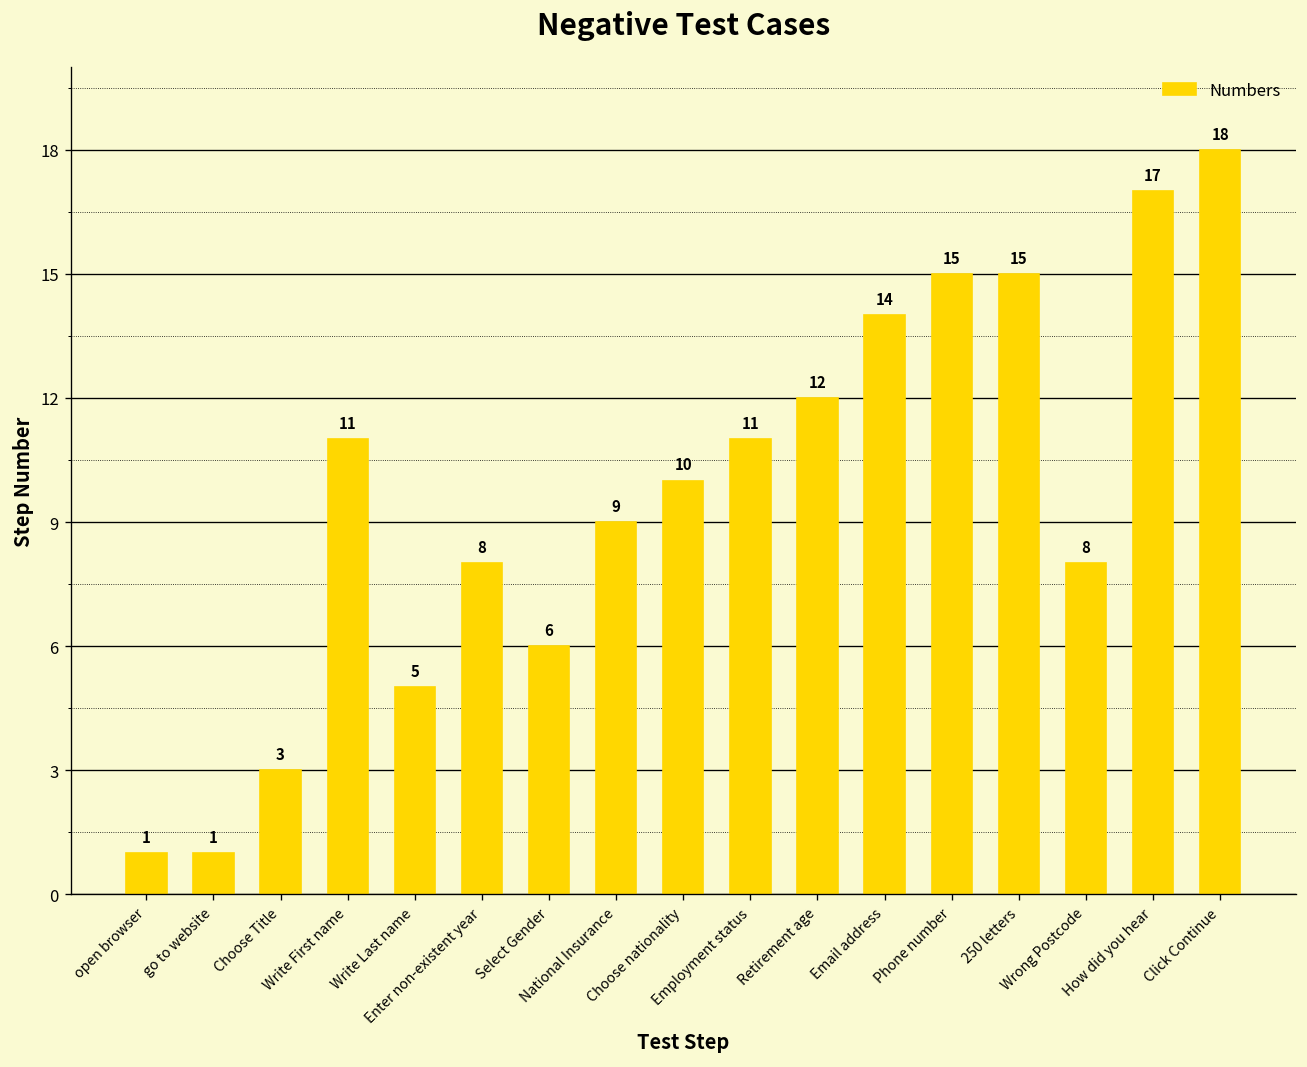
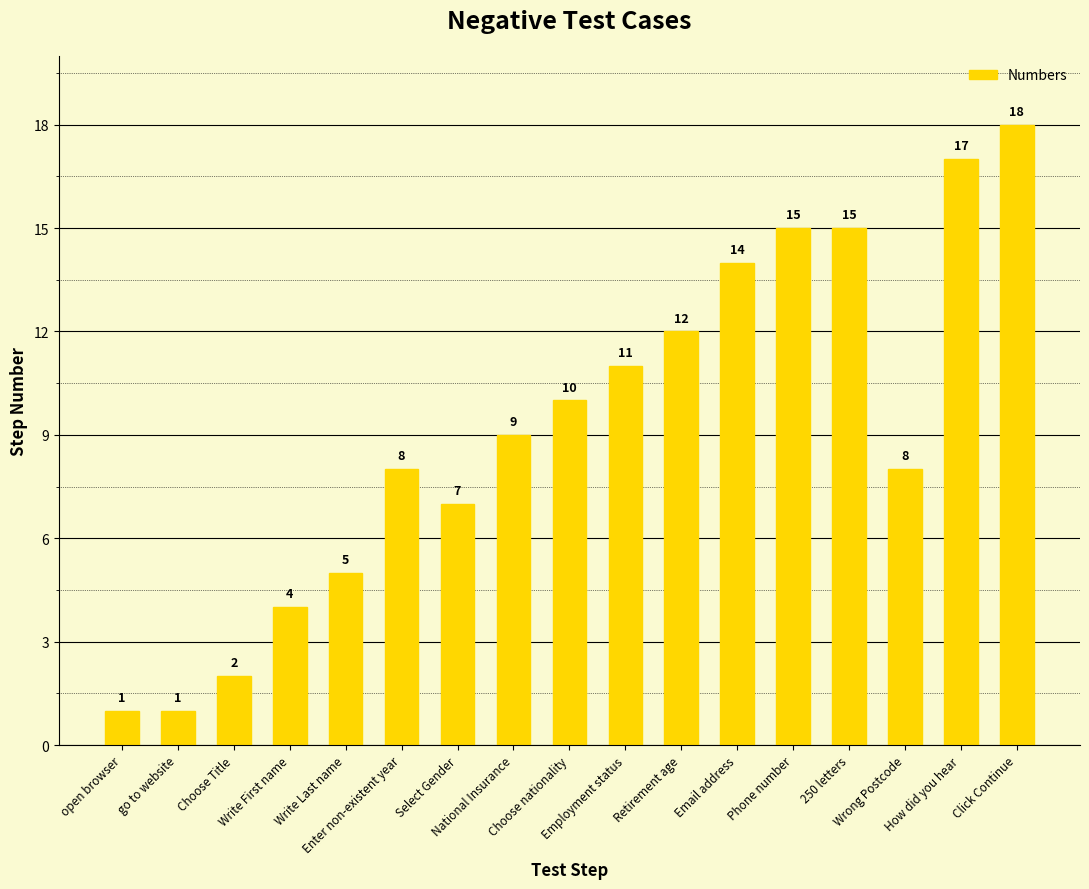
  {
    "open browser": 1,
    "go to website": 1,
-   "Choose Title": 3,
-   "Write First name": 11,
+   "Choose Title": 2,
+   "Write First name": 4,
    "Write Last name": 5,
    "Enter non-existent year": 8,
-   "Select Gender": 6,
+   "Select Gender": 7,
    "National Insurance": 9,
    "Choose nationality": 10,
    "Employment status": 11,
    "Retirement age": 12,
    "Email address": 14,
    "Phone number": 15,
    "250 letters": 15,
    "Wrong Postcode": 8,
    "How did you hear": 17,
    "Click Continue": 18
  }
